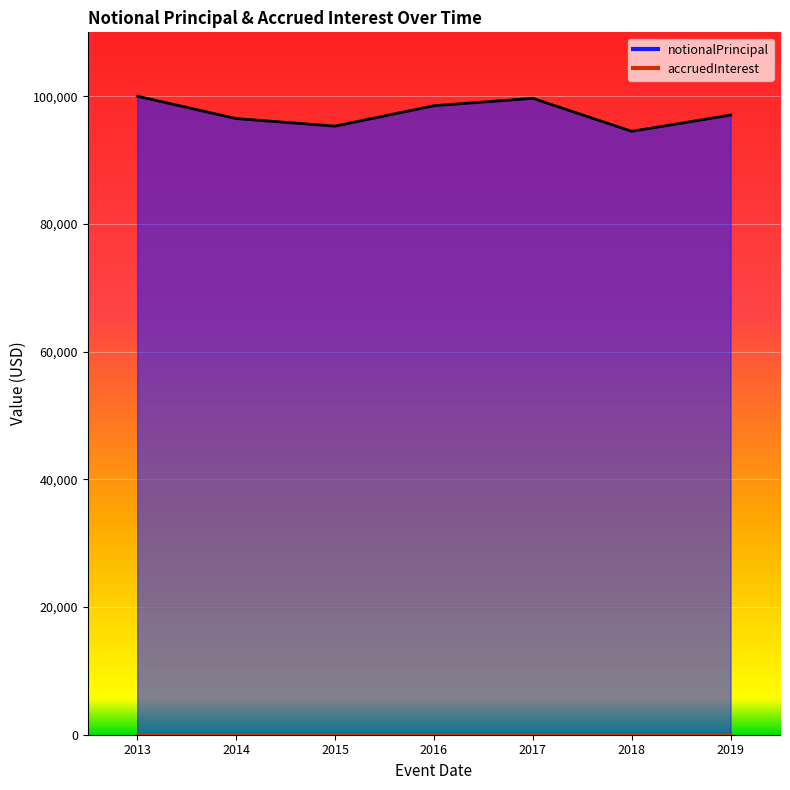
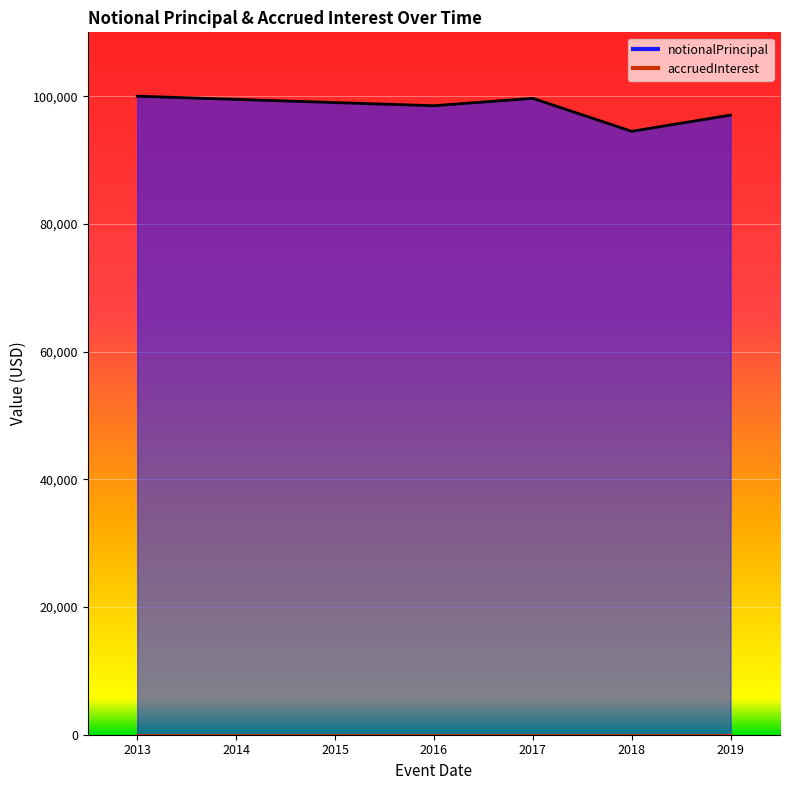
  {
    "notionalPrincipal": {
      "2013": "100,000",
-     "2014": "97,000",
-     "2015": "95,000",
+     "2014": "100,000",
+     "2015": "99,000",
      "2016": "99,000",
      "2017": "100,000",
      "2018": "95,000",
      "2019": "97,000"
    }
  }
